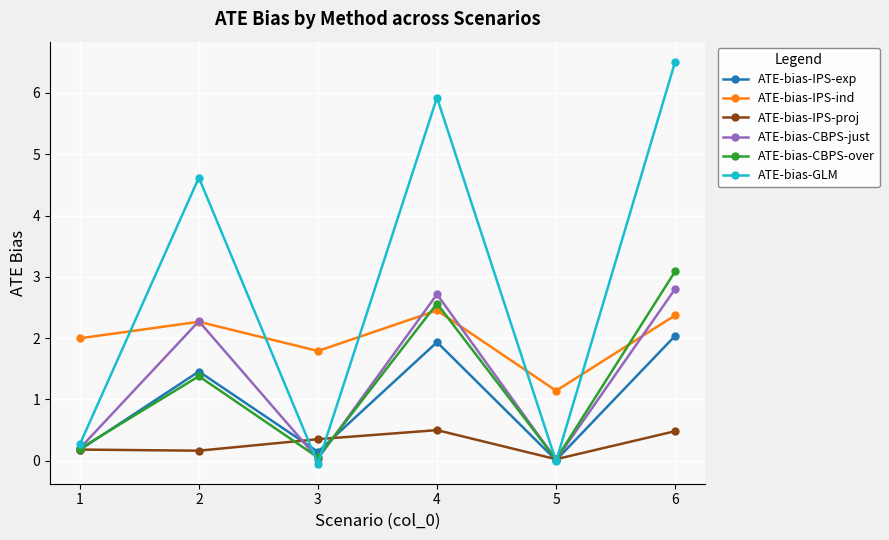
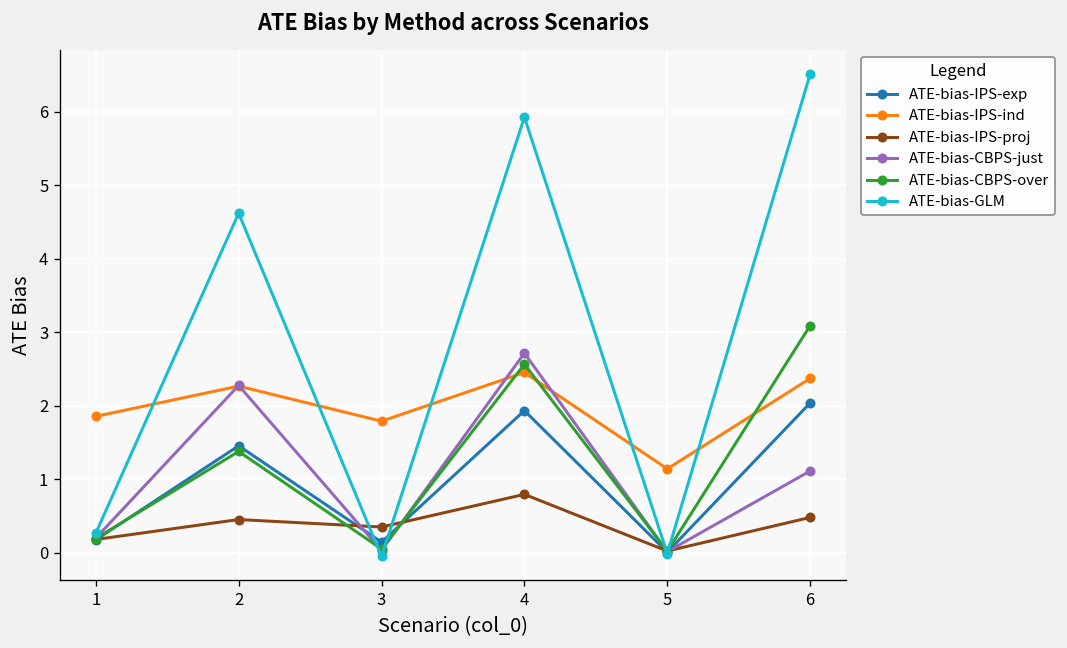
  {
    "ATE-bias-IPS-exp": {
      "2": 1.5,
      "3": 0.1,
      "4": 1.9,
      "6": 2.0
    },
    "ATE-bias-IPS-ind": {
-     "1": 2.0,
+     "1": 1.9,
      "3": 1.8,
      "4": 2.5,
      "5": 1.1,
      "6": 2.4
    },
    "ATE-bias-IPS-proj": {
-     "2": 0.2,
+     "2": 0.5,
      "3": 0.3,
-     "4": 0.5,
+     "4": 0.8,
      "6": 0.5
    },
    "ATE-bias-CBPS-just": {
      "4": 2.7,
-     "6": 2.8
+     "6": 1.1
    },
    "ATE-bias-CBPS-over": {
      "2": 1.4,
      "4": 2.6,
      "6": 3.1
    },
    "ATE-bias-GLM": {
      "1": 0.3,
      "2": 4.6,
      "3": 0.0,
      "4": 5.9,
      "6": 6.5
    }
  }
